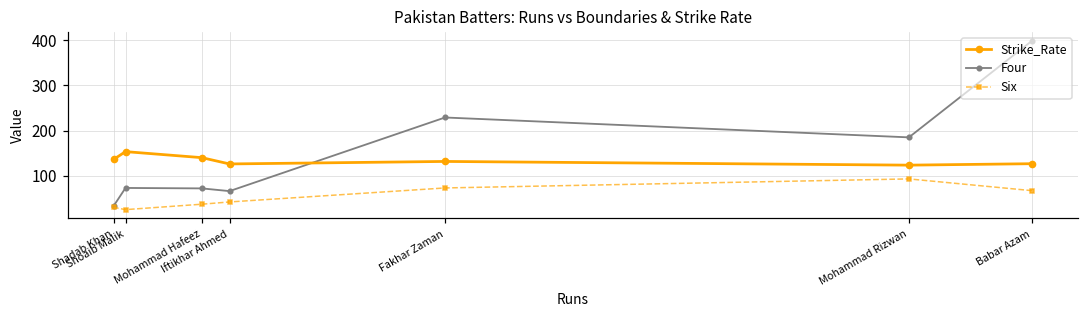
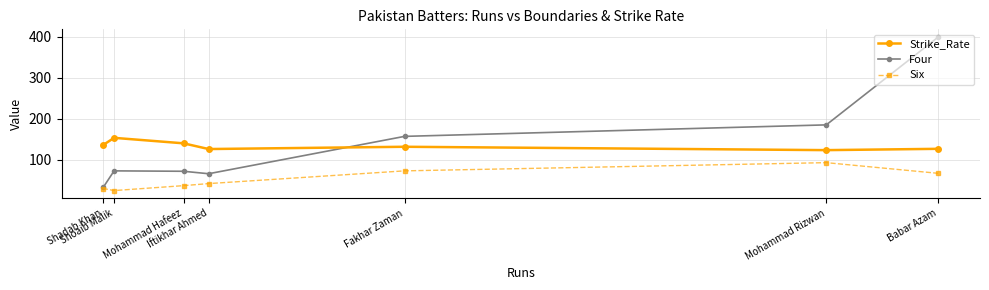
  {
    "Four": {
      "Shoaib Malik": 70,
      "Mohammad Hafeez": 70,
      "Iftikhar Ahmed": 70,
-     "Fakhar Zaman": 230,
+     "Fakhar Zaman": 160,
      "Mohammad Rizwan": 190
    }
  }
